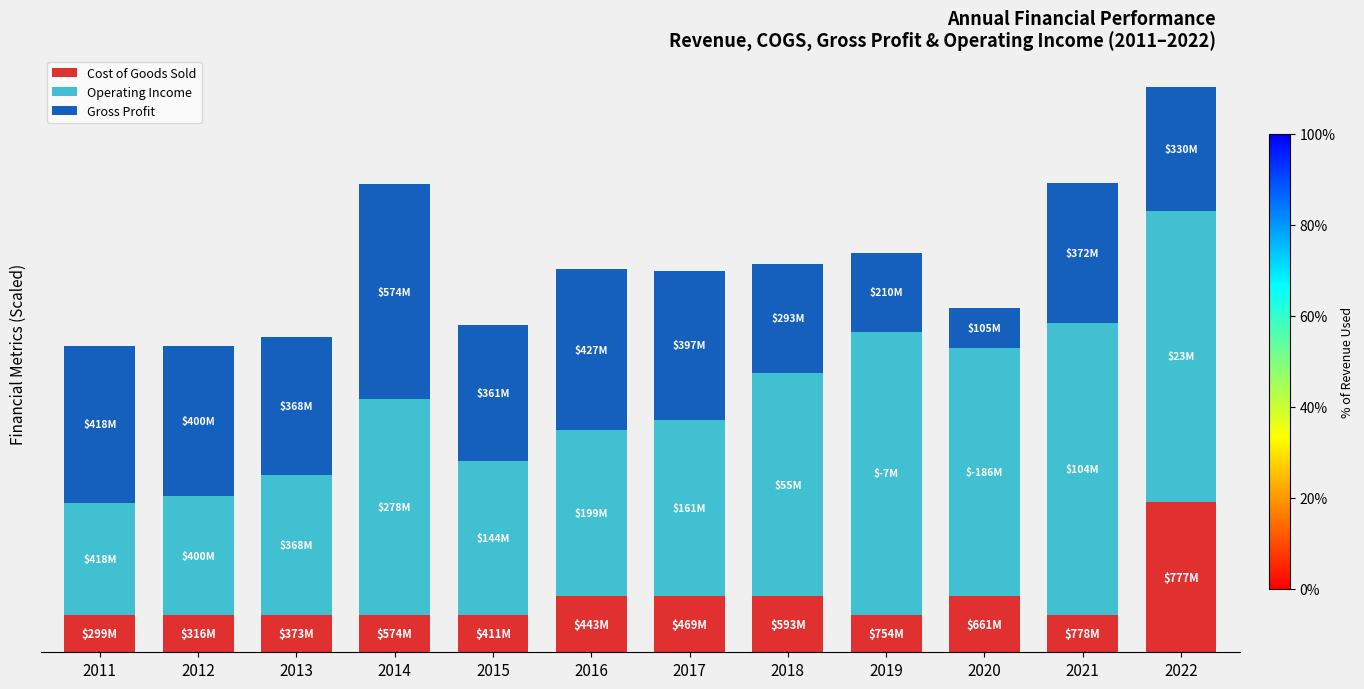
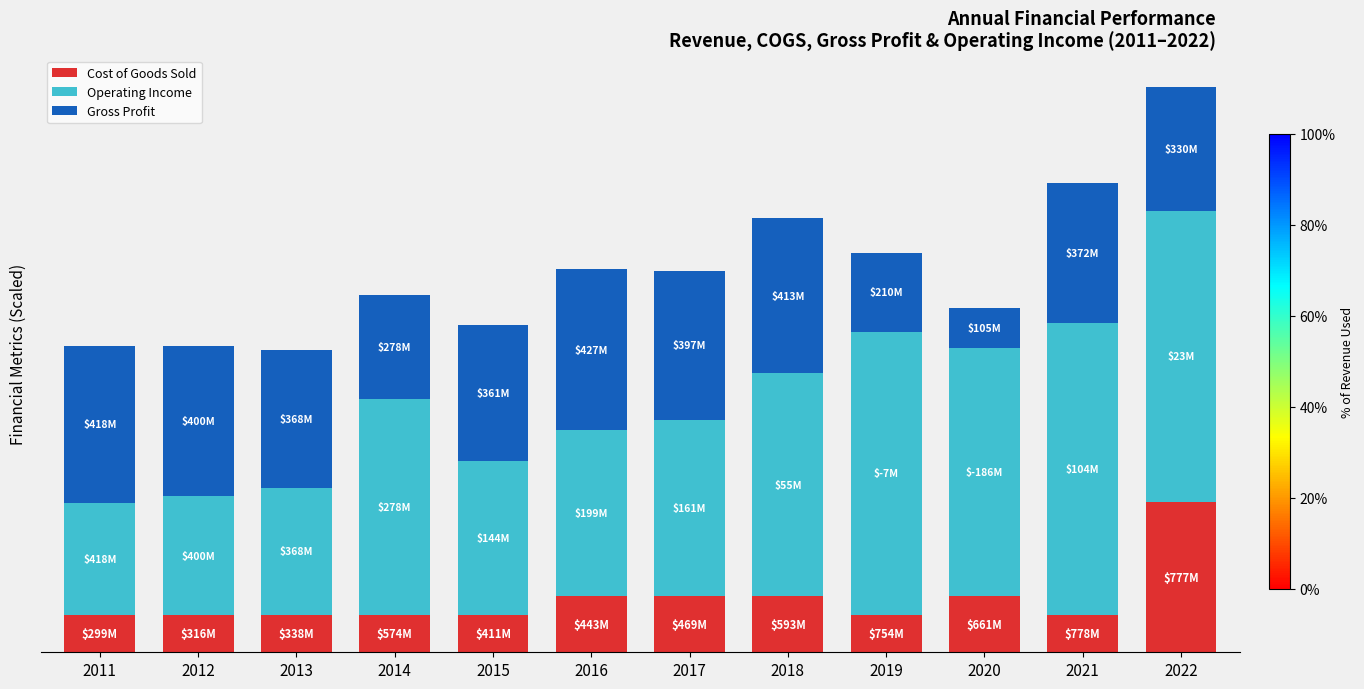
  {
    "Operating Income": {
-     "2013": "$373M"
+     "2013": "$338M"
    },
    "Gross Profit": {
-     "2014": "$574M",
-     "2018": "$293M"
+     "2014": "$278M",
+     "2018": "$413M"
    }
  }
